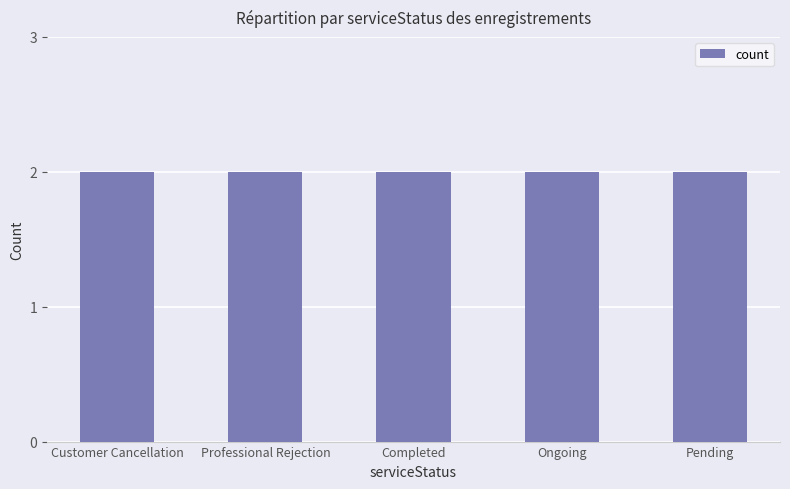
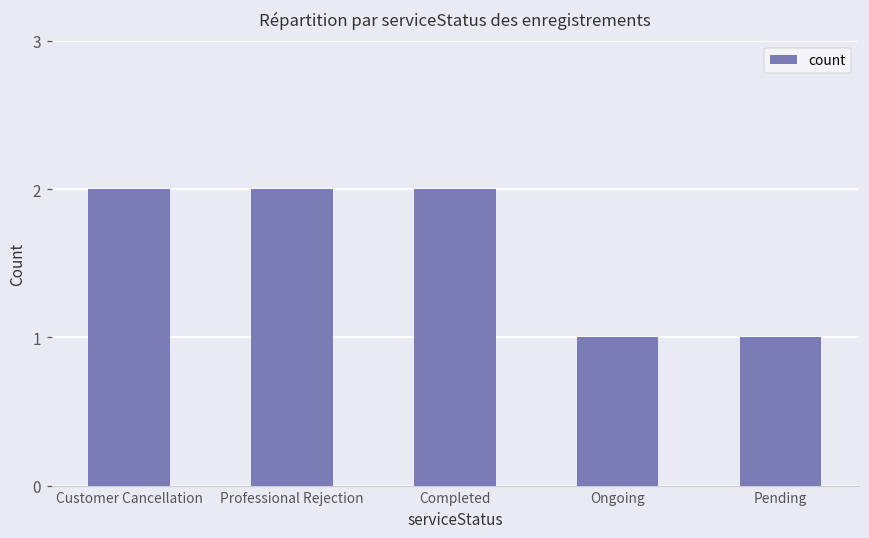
  {
    "Customer Cancellation": 2,
    "Professional Rejection": 2,
    "Completed": 2,
-   "Ongoing": 2,
-   "Pending": 2
+   "Ongoing": 1,
+   "Pending": 1
  }
